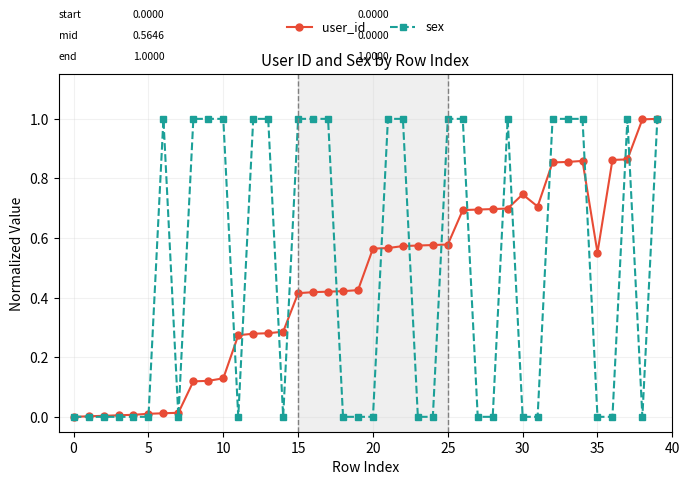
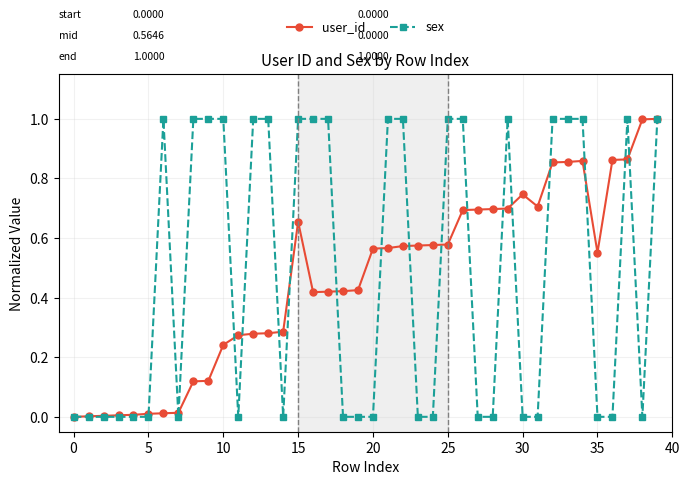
  {
    "user_id": {
      "5": 0.01,
-     "10": 0.13,
-     "15": 0.41,
+     "10": 0.24,
+     "15": 0.65,
      "20": 0.56,
      "25": 0.58,
      "30": 0.75,
      "35": 0.55
    },
    "sex": {
      "5": 0.00,
      "10": 1.00,
      "15": 1.00,
      "20": 0.00,
      "25": 1.00,
      "30": 0.00,
      "35": 0.00
    }
  }
